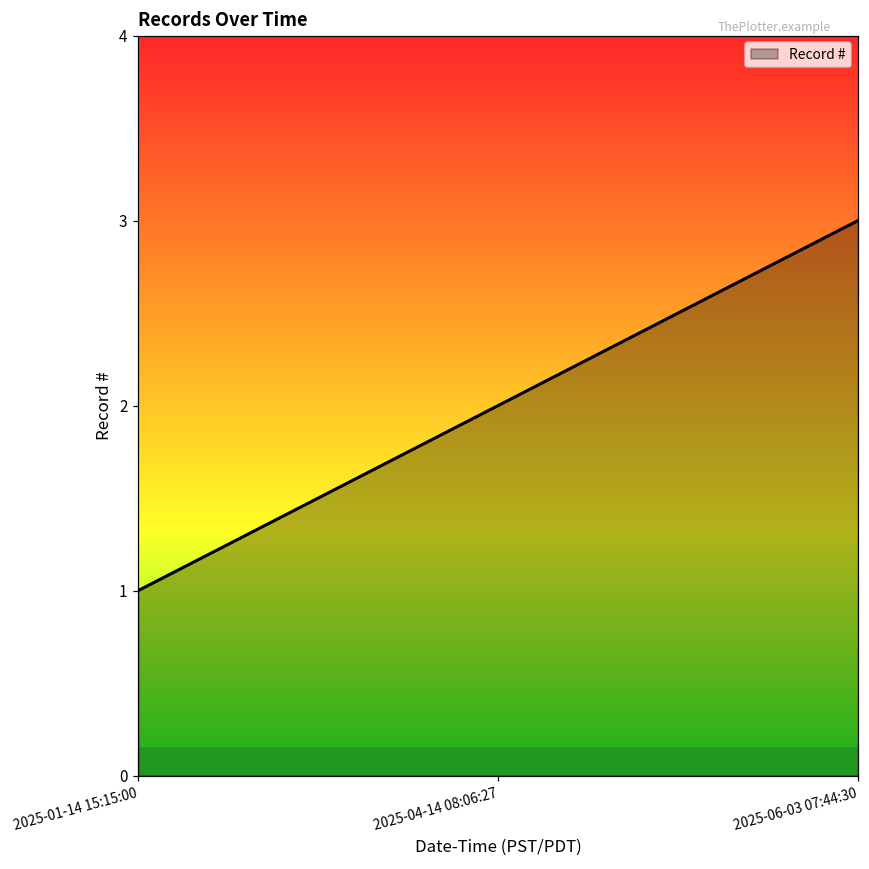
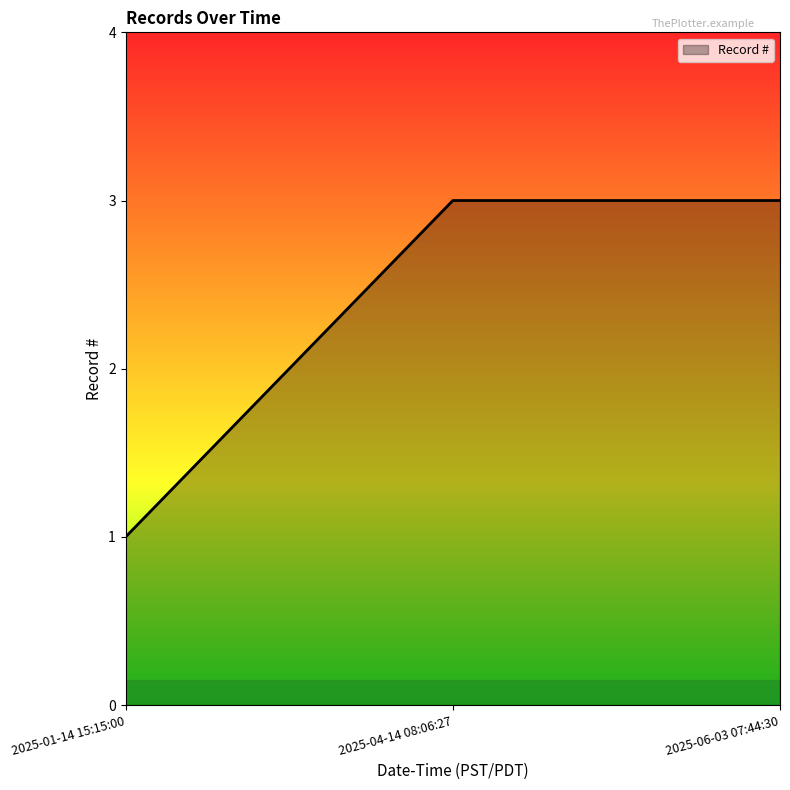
  {
    "2025-01-14 15:15:00": 1,
-   "2025-04-14 08:06:27": 2,
+   "2025-04-14 08:06:27": 3,
    "2025-06-03 07:44:30": 3
  }
